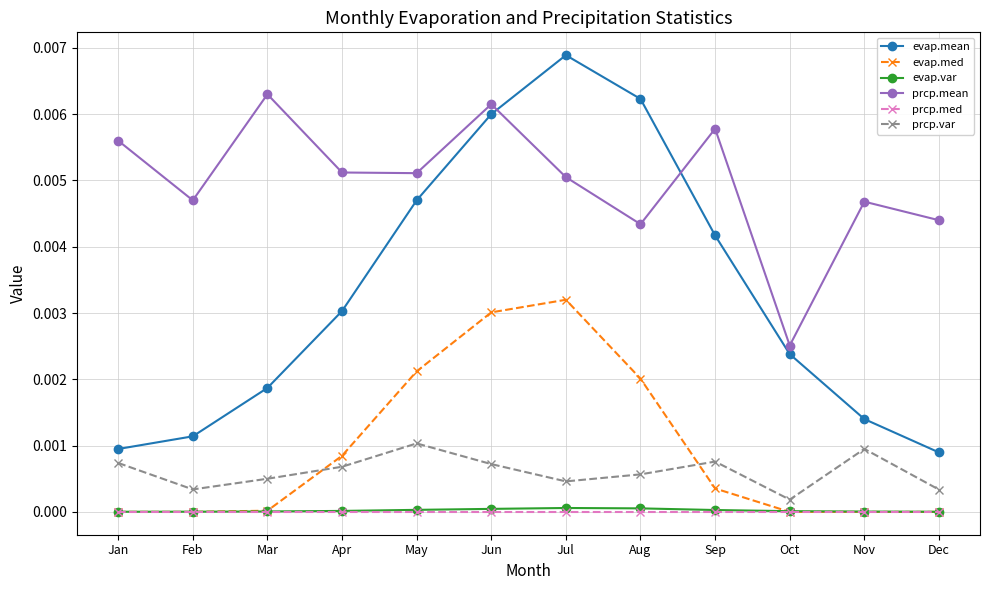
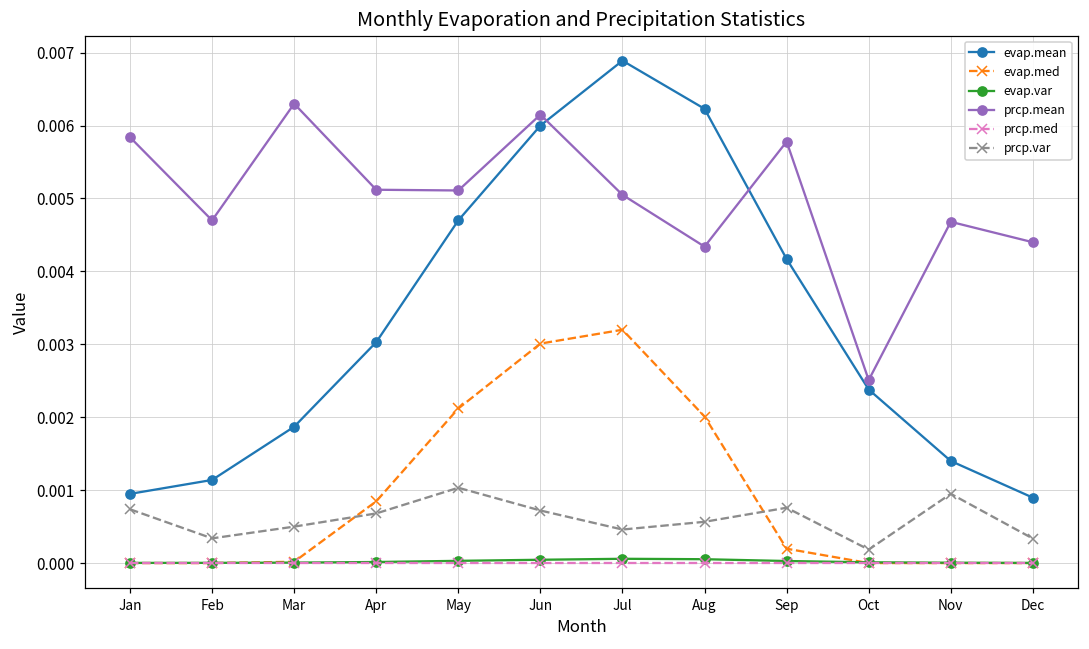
  {
    "evap.mean": {
      "Jan": 0.0009,
      "Feb": 0.0011,
      "Mar": 0.0019,
      "Apr": 0.0030,
      "May": 0.0047,
      "Jun": 0.0060,
      "Jul": 0.0069,
      "Aug": 0.0062,
      "Sep": 0.0042,
      "Oct": 0.0024,
      "Nov": 0.0014,
      "Dec": 0.0009
    },
    "evap.med": {
      "Apr": 0.0008,
      "May": 0.0021,
      "Jun": 0.0030,
      "Jul": 0.0032,
      "Aug": 0.0020,
-     "Sep": 0.0004
+     "Sep": 0.0002
    },
    "evap.var": {
      "Jun": 0.0000,
      "Jul": 0.0001,
      "Aug": 0.0001
    },
    "prcp.mean": {
-     "Jan": 0.0056,
+     "Jan": 0.0058,
      "Feb": 0.0047,
      "Mar": 0.0063,
      "Apr": 0.0051,
      "May": 0.0051,
      "Jun": 0.0062,
      "Jul": 0.0051,
      "Aug": 0.0043,
      "Sep": 0.0058,
      "Oct": 0.0025,
      "Nov": 0.0047,
      "Dec": 0.0044
    },
    "prcp.med": {
      "Jun": 0.0000,
      "Jul": 0.0000,
      "Aug": 0.0000
    },
    "prcp.var": {
      "Jan": 0.0007,
      "Feb": 0.0003,
      "Mar": 0.0005,
      "Apr": 0.0007,
      "May": 0.0010,
      "Jun": 0.0007,
      "Jul": 0.0005,
      "Aug": 0.0006,
      "Sep": 0.0008,
      "Oct": 0.0002,
      "Nov": 0.0010,
      "Dec": 0.0003
    }
  }
